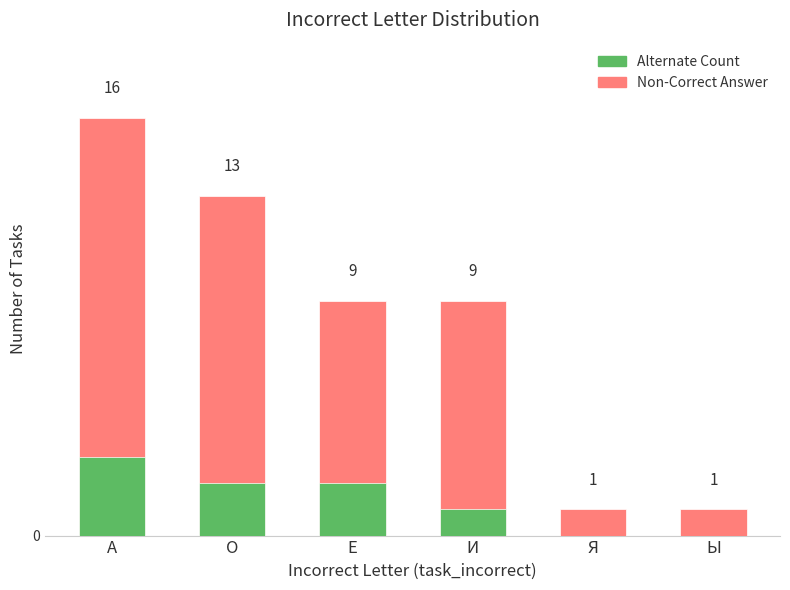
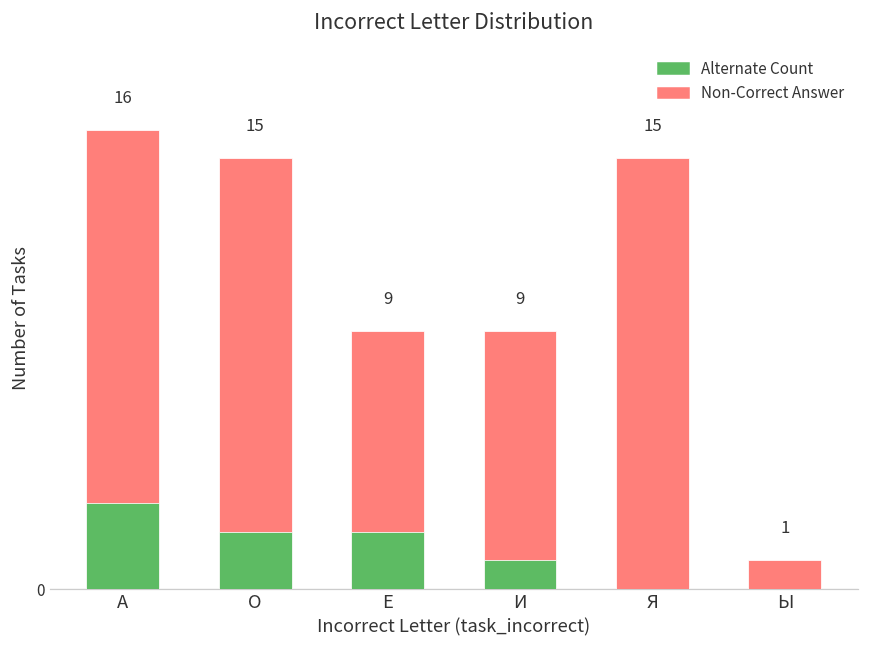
  {
    "Non-Correct Answer": {
      "А": 16,
-     "О": 13,
+     "О": 15,
      "Е": 9,
      "И": 9,
-     "Я": 1,
+     "Я": 15,
      "Ы": 1
    }
  }
